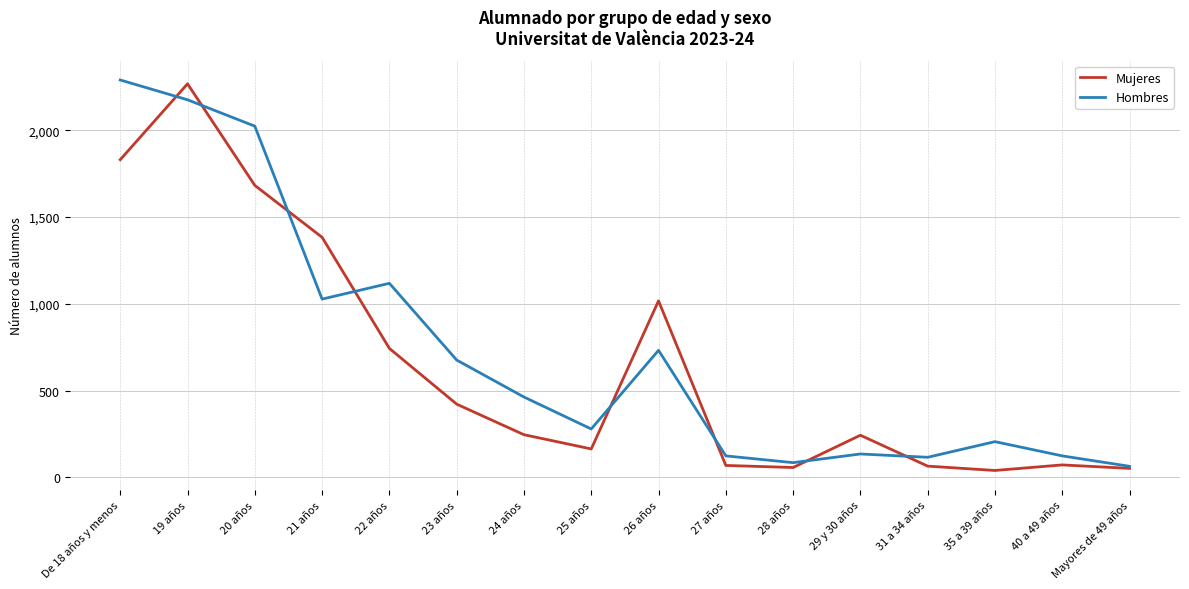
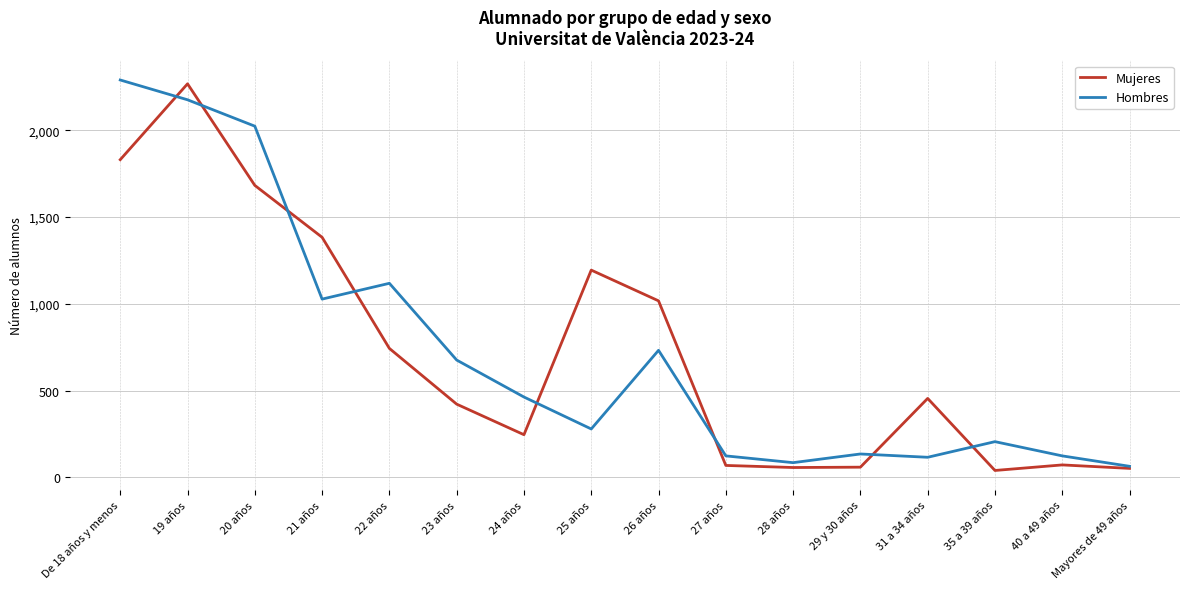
  {
    "Mujeres": {
      "De 18 años y menos": "1,830",
      "19 años": "2,270",
      "20 años": "1,680",
      "21 años": "1,380",
      "22 años": "740",
      "23 años": "420",
      "24 años": "250",
-     "25 años": "160",
+     "25 años": "1,190",
      "26 años": "1,020",
      "27 años": "70",
      "28 años": "60",
-     "29 y 30 años": "240",
-     "31 a 34 años": "70",
+     "29 y 30 años": "60",
+     "31 a 34 años": "460",
      "35 a 39 años": "40",
      "40 a 49 años": "70"
    },
    "Hombres": {
      "De 18 años y menos": "2,290",
      "19 años": "2,180",
      "20 años": "2,020",
      "21 años": "1,030",
      "22 años": "1,120",
      "23 años": "680",
      "24 años": "460",
      "25 años": "280",
      "26 años": "730",
      "27 años": "120",
      "28 años": "90",
      "29 y 30 años": "140",
      "31 a 34 años": "120",
      "35 a 39 años": "210",
      "40 a 49 años": "120"
    }
  }
